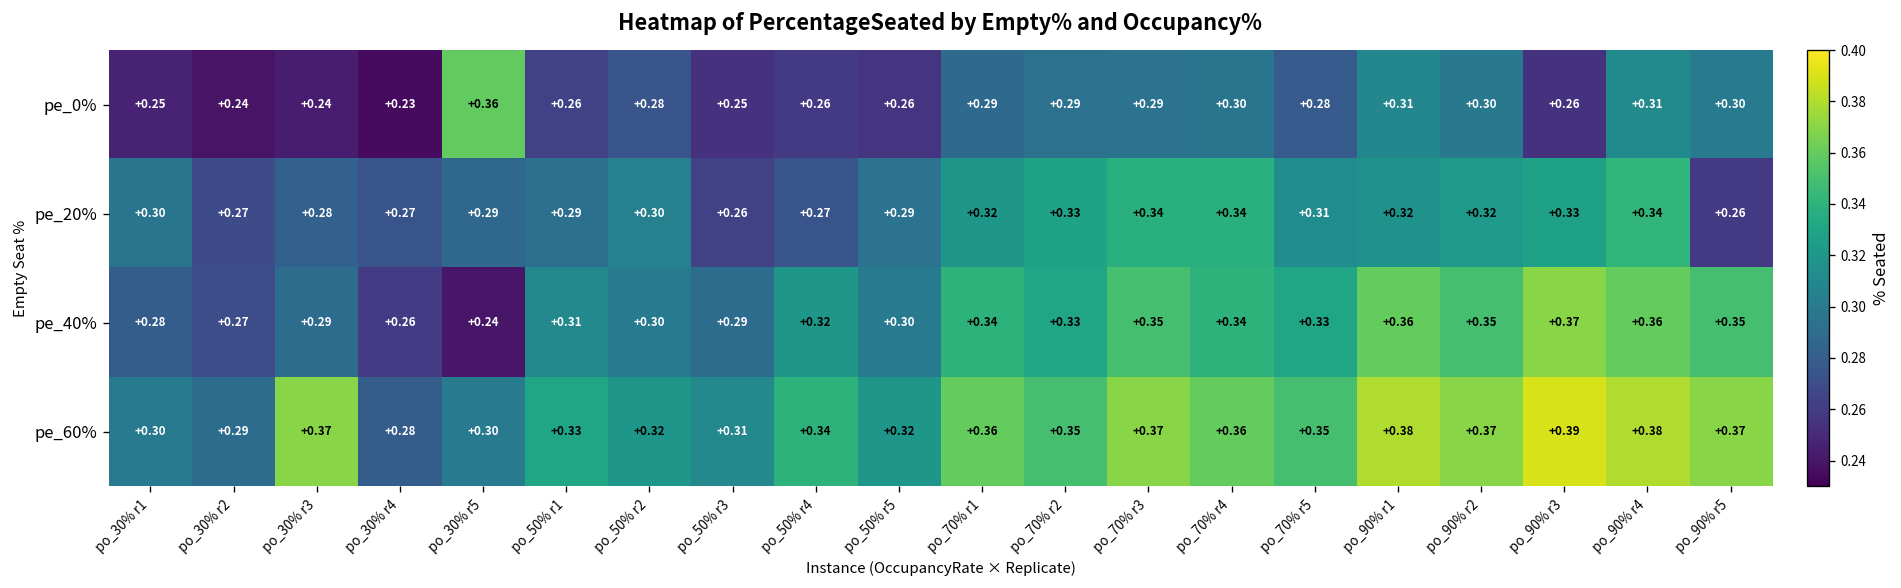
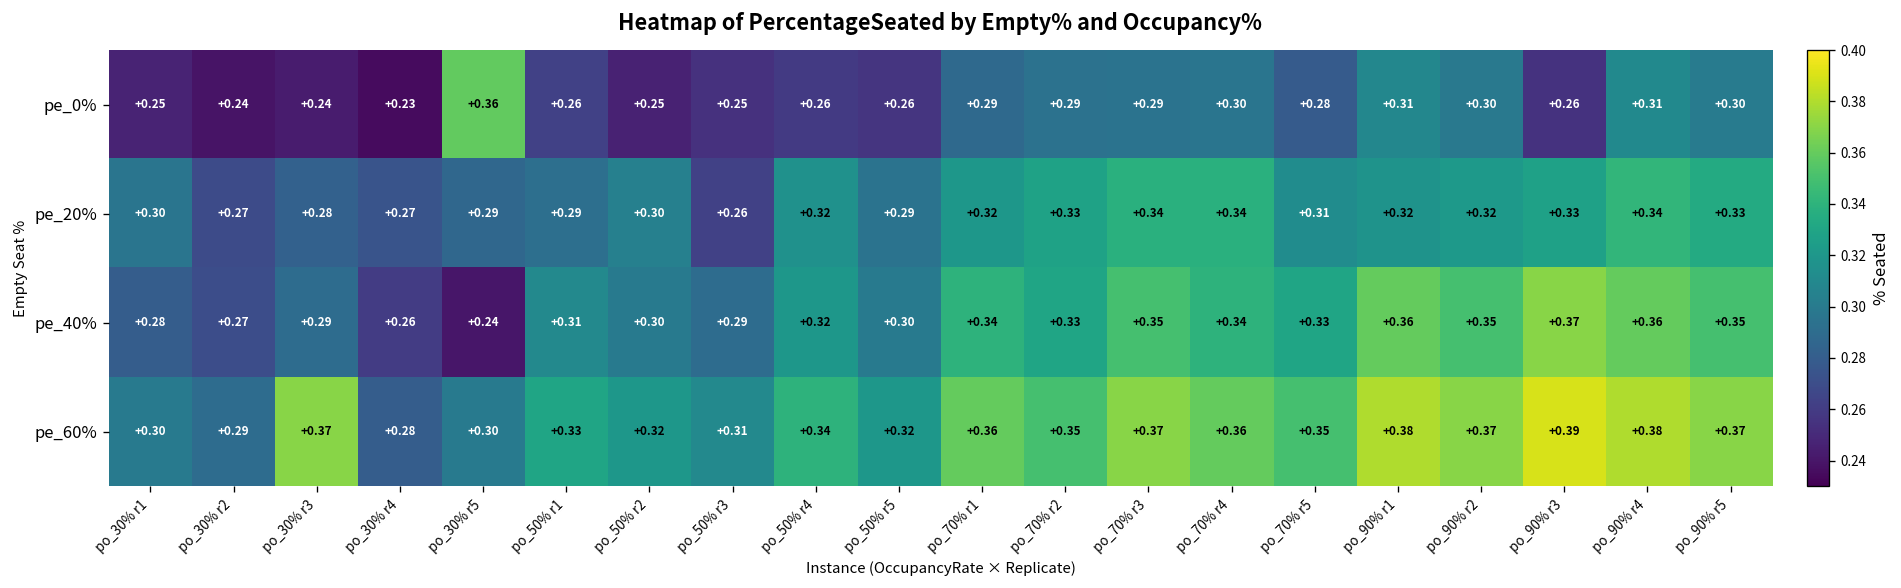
  {
    "pe_0%": {
      "po_30% r1": "+0.25",
      "po_30% r2": "+0.24",
      "po_30% r3": "+0.24",
      "po_30% r4": "+0.23",
      "po_30% r5": "+0.36",
      "po_50% r1": "+0.26",
-     "po_50% r2": "+0.28",
+     "po_50% r2": "+0.25",
      "po_50% r3": "+0.25",
      "po_50% r4": "+0.26",
      "po_50% r5": "+0.26",
      "po_70% r1": "+0.29",
      "po_70% r2": "+0.29",
      "po_70% r3": "+0.29",
      "po_70% r4": "+0.30",
      "po_70% r5": "+0.28",
      "po_90% r1": "+0.31",
      "po_90% r2": "+0.30",
      "po_90% r3": "+0.26",
      "po_90% r4": "+0.31",
      "po_90% r5": "+0.30"
    },
    "pe_20%": {
      "po_30% r1": "+0.30",
      "po_30% r2": "+0.27",
      "po_30% r3": "+0.28",
      "po_30% r4": "+0.27",
      "po_30% r5": "+0.29",
      "po_50% r1": "+0.29",
      "po_50% r2": "+0.30",
      "po_50% r3": "+0.26",
-     "po_50% r4": "+0.27",
+     "po_50% r4": "+0.32",
      "po_50% r5": "+0.29",
      "po_70% r1": "+0.32",
      "po_70% r2": "+0.33",
      "po_70% r3": "+0.34",
      "po_70% r4": "+0.34",
      "po_70% r5": "+0.31",
      "po_90% r1": "+0.32",
      "po_90% r2": "+0.32",
      "po_90% r3": "+0.33",
      "po_90% r4": "+0.34",
-     "po_90% r5": "+0.26"
+     "po_90% r5": "+0.33"
    },
    "pe_40%": {
      "po_30% r1": "+0.28",
      "po_30% r2": "+0.27",
      "po_30% r3": "+0.29",
      "po_30% r4": "+0.26",
      "po_30% r5": "+0.24",
      "po_50% r1": "+0.31",
      "po_50% r2": "+0.30",
      "po_50% r3": "+0.29",
      "po_50% r4": "+0.32",
      "po_50% r5": "+0.30",
      "po_70% r1": "+0.34",
      "po_70% r2": "+0.33",
      "po_70% r3": "+0.35",
      "po_70% r4": "+0.34",
      "po_70% r5": "+0.33",
      "po_90% r1": "+0.36",
      "po_90% r2": "+0.35",
      "po_90% r3": "+0.37",
      "po_90% r4": "+0.36",
      "po_90% r5": "+0.35"
    },
    "pe_60%": {
      "po_30% r1": "+0.30",
      "po_30% r2": "+0.29",
      "po_30% r3": "+0.37",
      "po_30% r4": "+0.28",
      "po_30% r5": "+0.30",
      "po_50% r1": "+0.33",
      "po_50% r2": "+0.32",
      "po_50% r3": "+0.31",
      "po_50% r4": "+0.34",
      "po_50% r5": "+0.32",
      "po_70% r1": "+0.36",
      "po_70% r2": "+0.35",
      "po_70% r3": "+0.37",
      "po_70% r4": "+0.36",
      "po_70% r5": "+0.35",
      "po_90% r1": "+0.38",
      "po_90% r2": "+0.37",
      "po_90% r3": "+0.39",
      "po_90% r4": "+0.38",
      "po_90% r5": "+0.37"
    }
  }
